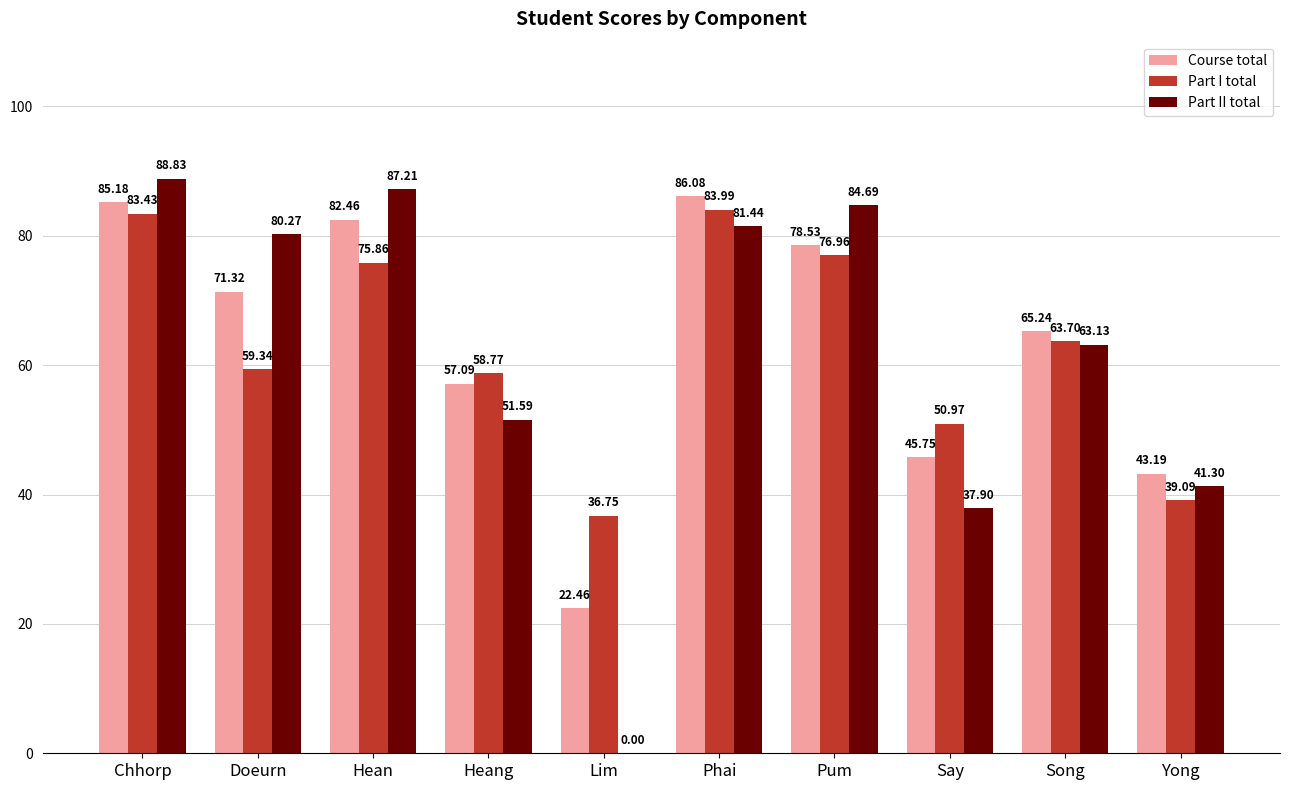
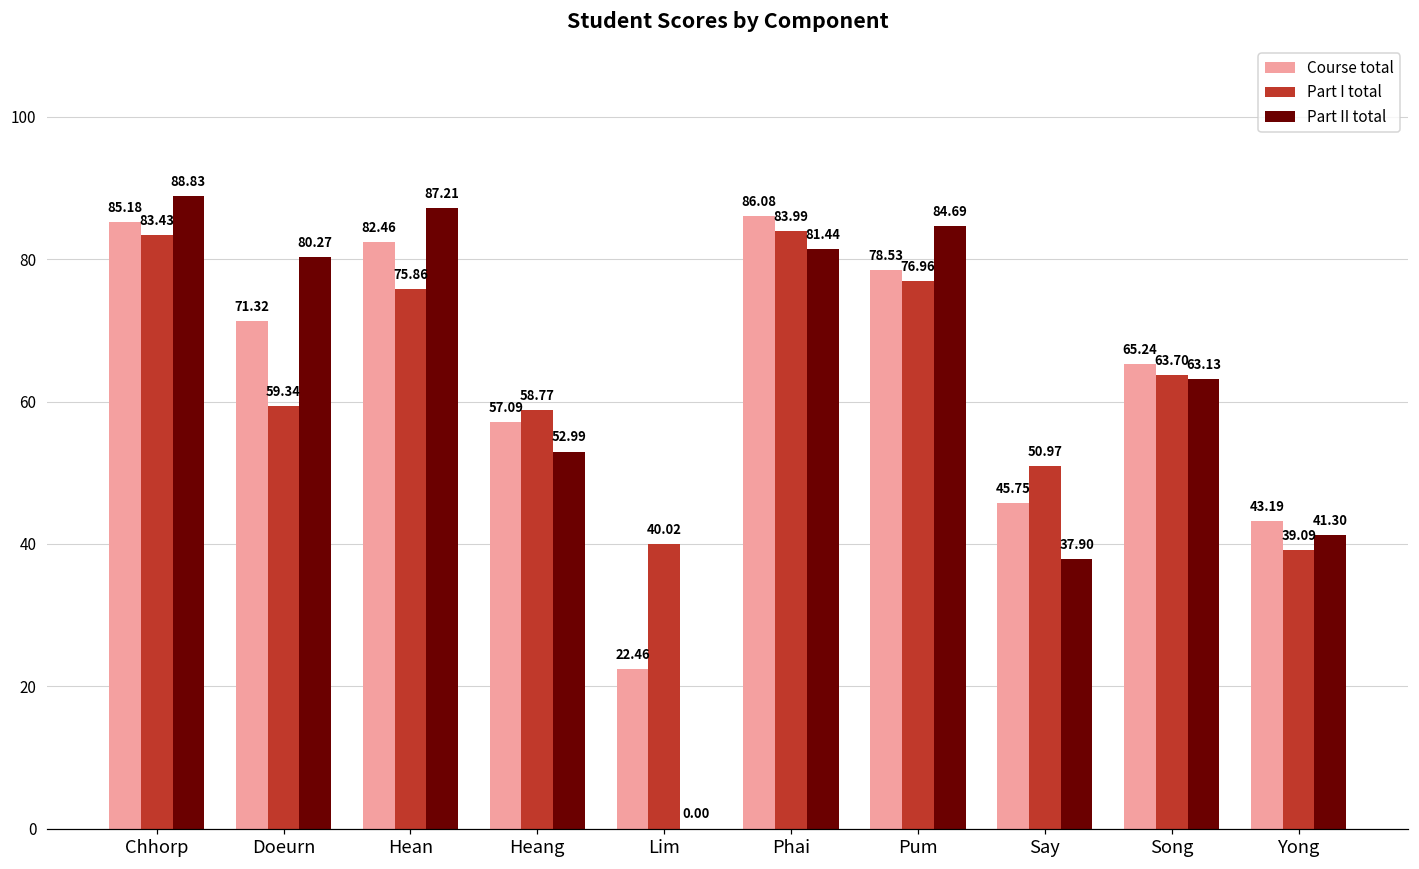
  {
    "Course total": {
      "Chhorp": 85.18,
      "Doeurn": 71.32,
      "Hean": 82.46,
      "Heang": 57.09,
      "Lim": 22.46,
      "Phai": 86.08,
      "Pum": 78.53,
      "Say": 45.75,
      "Song": 65.24,
      "Yong": 43.19
    },
    "Part I total": {
      "Chhorp": 83.43,
      "Doeurn": 59.34,
      "Hean": 75.86,
      "Heang": 58.77,
-     "Lim": 36.75,
+     "Lim": 40.02,
      "Phai": 83.99,
      "Pum": 76.96,
      "Say": 50.97,
      "Song": 63.70,
      "Yong": 39.09
    },
    "Part II total": {
      "Chhorp": 88.83,
      "Doeurn": 80.27,
      "Hean": 87.21,
-     "Heang": 51.59,
+     "Heang": 52.99,
      "Lim": 0.00,
      "Phai": 81.44,
      "Pum": 84.69,
      "Say": 37.90,
      "Song": 63.13,
      "Yong": 41.30
    }
  }
